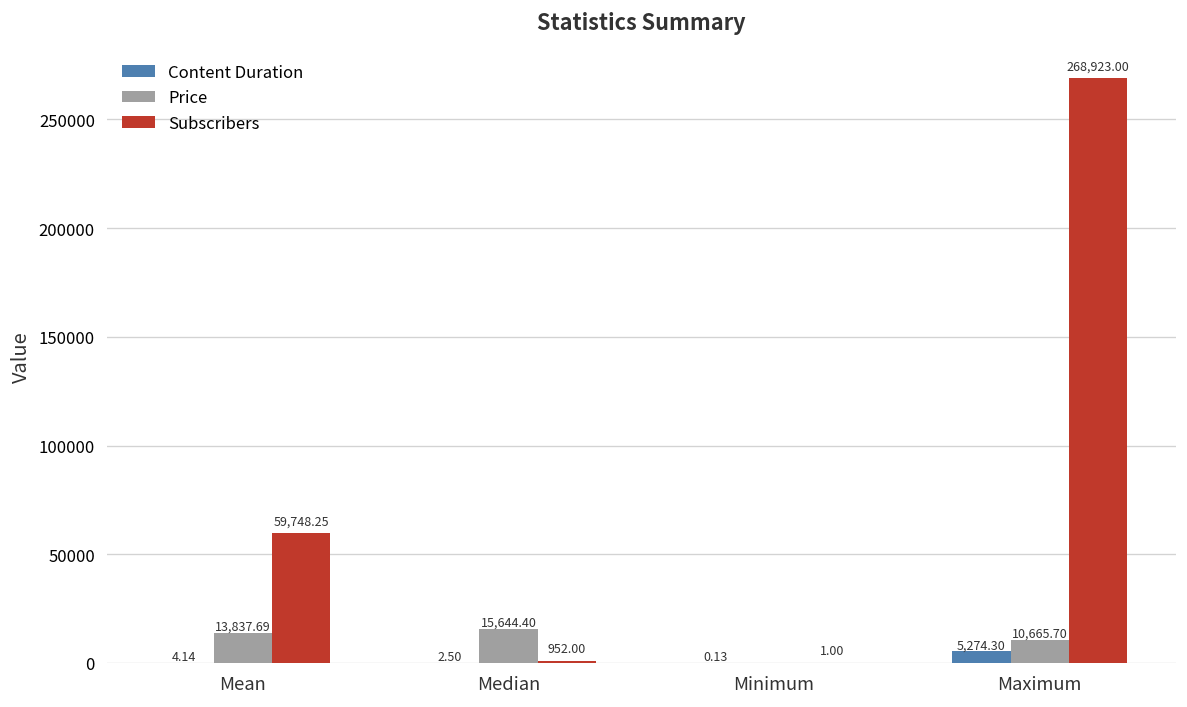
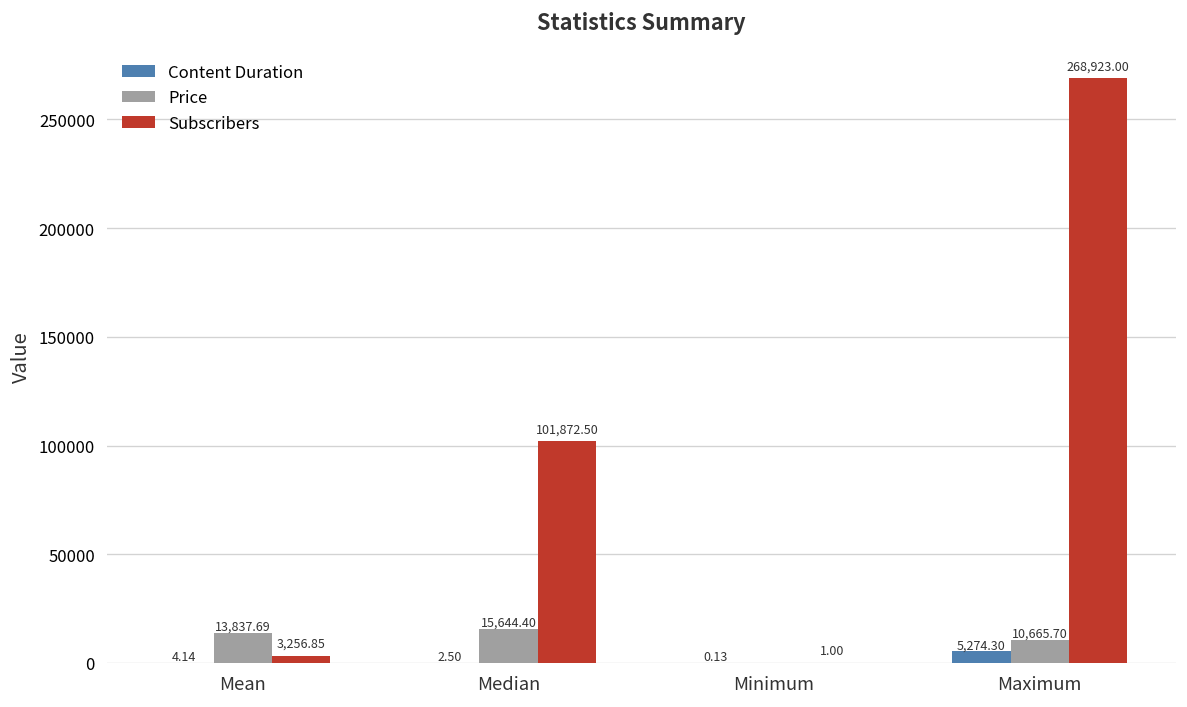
  {
    "Content Duration": {
      "Mean": "4.14",
      "Median": "2.50",
      "Minimum": "0.13",
      "Maximum": "5,274.30"
    },
    "Price": {
      "Mean": "13,837.69",
      "Median": "15,644.40",
      "Maximum": "10,665.70"
    },
    "Subscribers": {
-     "Mean": "59,748.25",
-     "Median": "952.00",
+     "Mean": "3,256.85",
+     "Median": "101,872.50",
      "Minimum": "1.00",
      "Maximum": "268,923.00"
    }
  }
